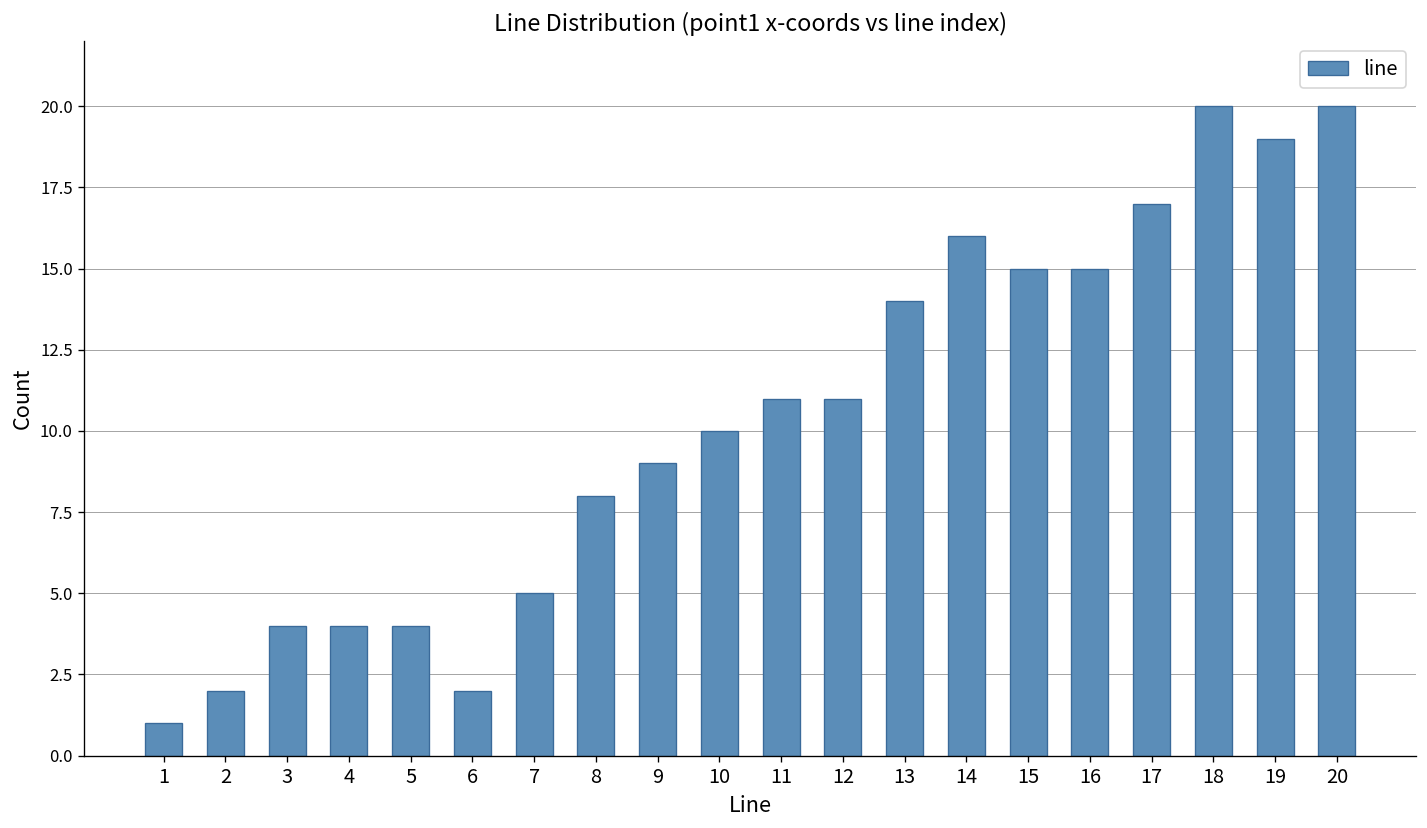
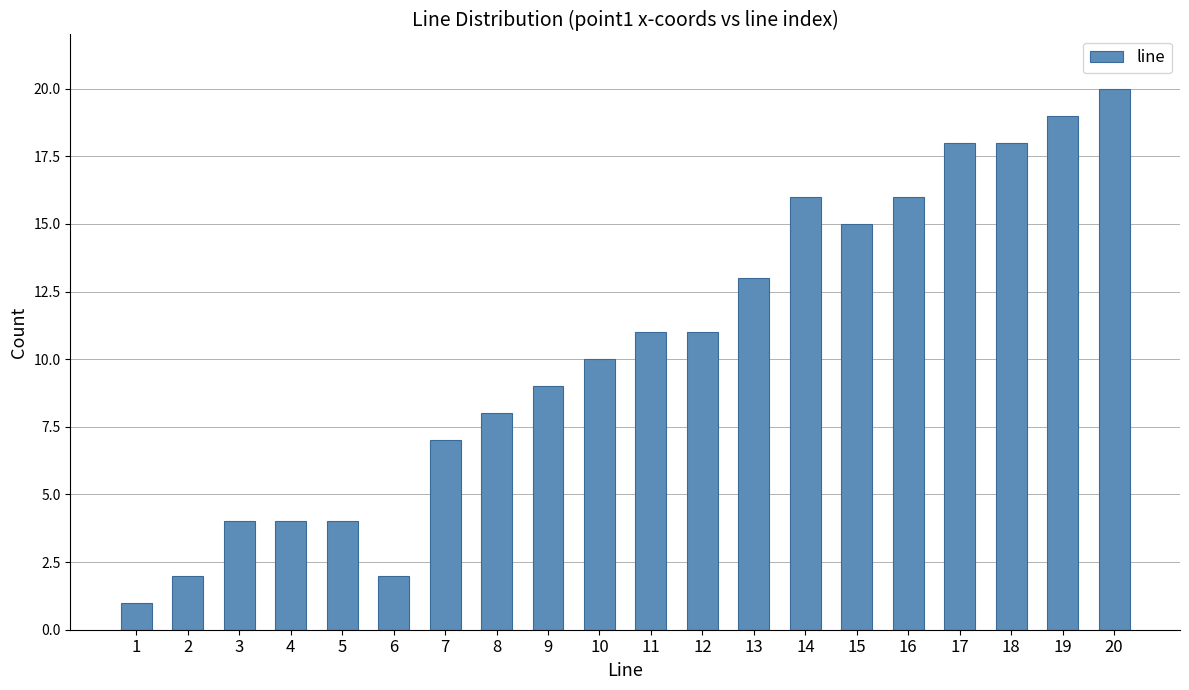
  {
    "1": 1,
    "2": 2,
    "3": 4,
    "4": 4,
    "5": 4,
    "6": 2,
-   "7": 5,
+   "7": 7,
    "8": 8,
    "9": 9,
    "10": 10,
    "11": 11,
    "12": 11,
-   "13": 14,
+   "13": 13,
    "14": 16,
    "15": 15,
-   "16": 15,
-   "17": 17,
-   "18": 20,
+   "16": 16,
+   "17": 18,
+   "18": 18,
    "19": 19,
    "20": 20
  }
